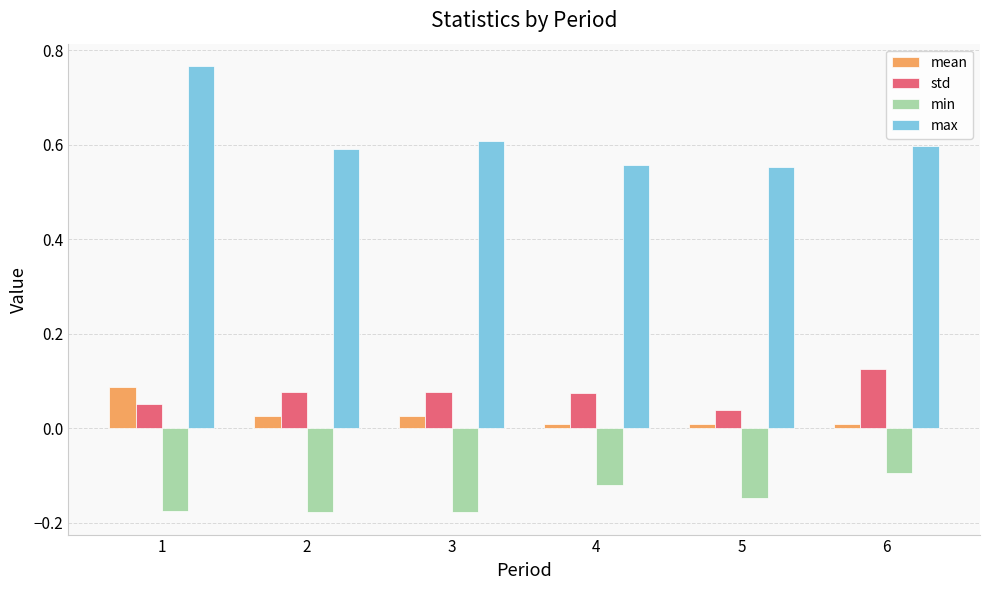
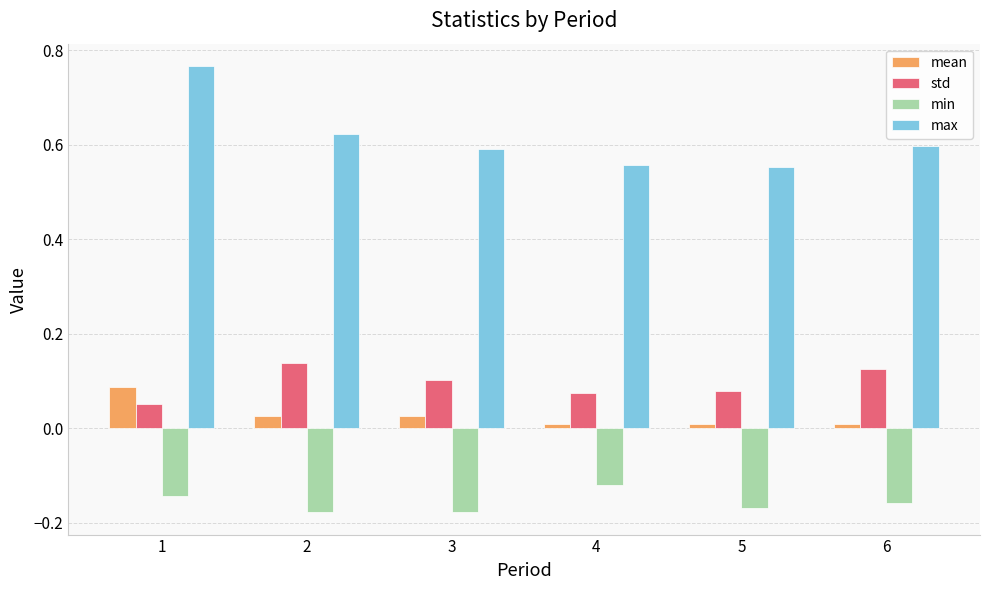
  {
    "mean": {
      "1": 0.09,
      "2": 0.03,
      "3": 0.03,
      "4": 0.01,
      "5": 0.01,
      "6": 0.01
    },
    "std": {
      "1": 0.05,
-     "2": 0.08,
-     "3": 0.08,
+     "2": 0.14,
+     "3": 0.10,
      "4": 0.07,
-     "5": 0.04,
+     "5": 0.08,
      "6": 0.12
    },
    "min": {
-     "1": -0.17,
+     "1": -0.14,
      "2": -0.18,
      "3": -0.18,
      "4": -0.12,
-     "5": -0.15,
-     "6": -0.09
+     "5": -0.17,
+     "6": -0.16
    },
    "max": {
      "1": 0.77,
-     "2": 0.59,
-     "3": 0.61,
+     "2": 0.62,
+     "3": 0.59,
      "4": 0.56,
      "5": 0.55,
      "6": 0.60
    }
  }
